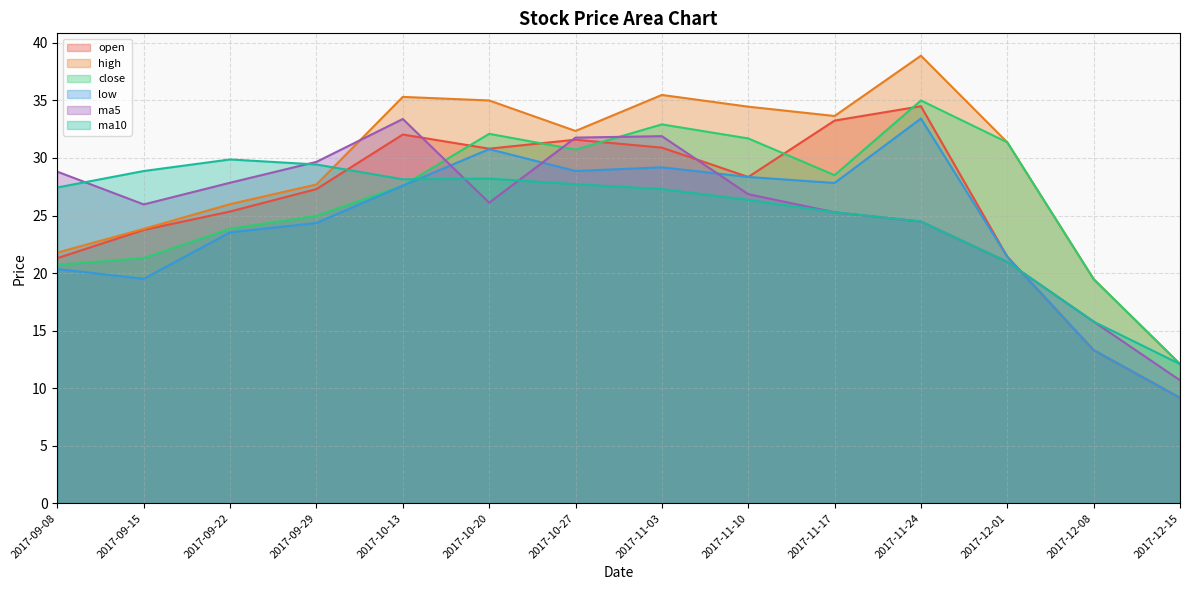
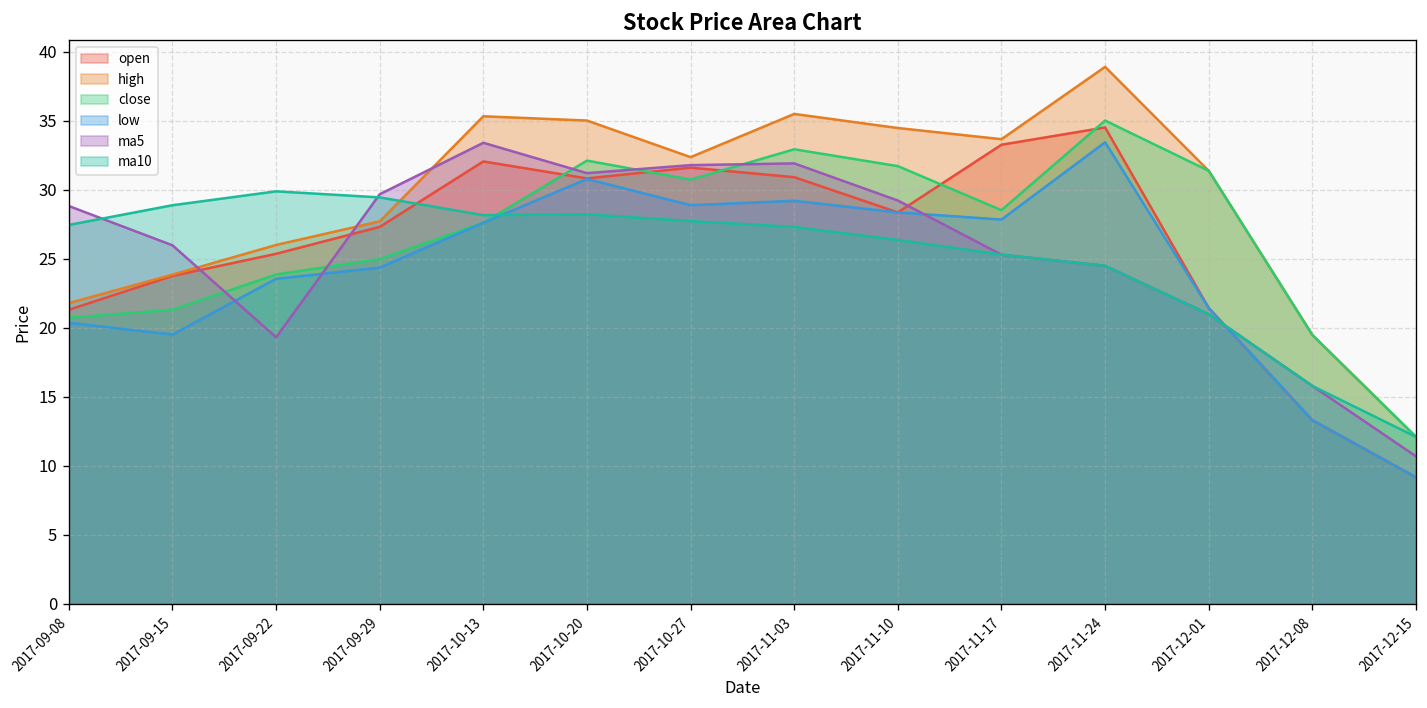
  {
    "ma5": {
      "2017-09-08": 28.8,
      "2017-09-15": 26.0,
-     "2017-09-22": 27.9,
+     "2017-09-22": 19.3,
      "2017-09-29": 29.7,
      "2017-10-13": 33.4,
-     "2017-10-20": 26.1,
+     "2017-10-20": 31.2,
      "2017-11-03": 31.9,
-     "2017-11-10": 26.9,
+     "2017-11-10": 29.2,
      "2017-12-15": 10.7
    }
  }
